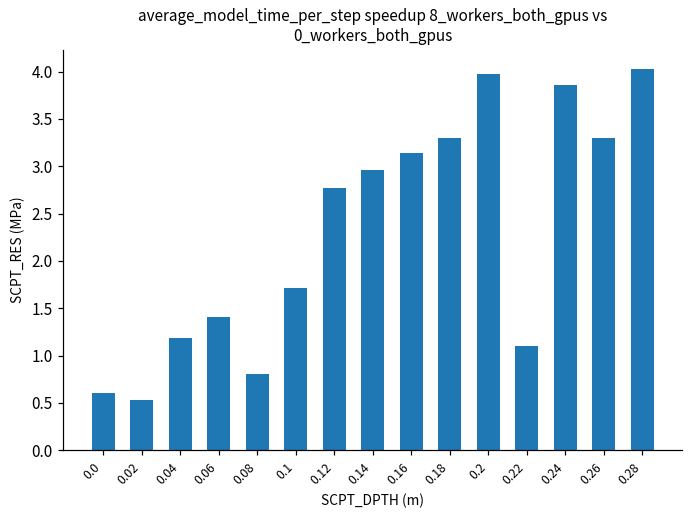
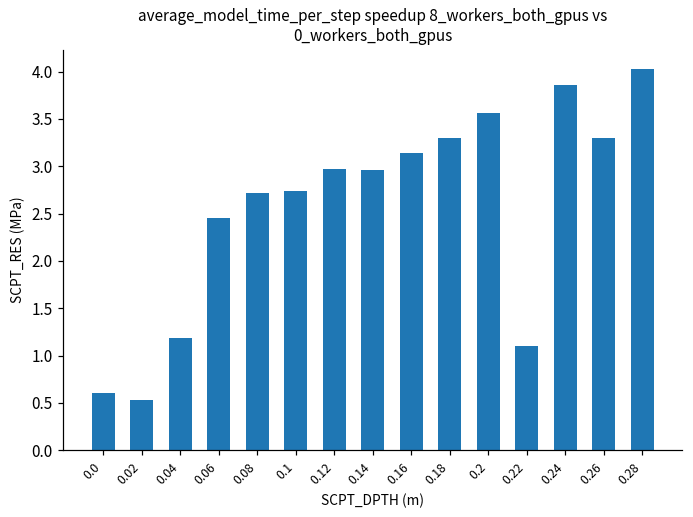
  {
    "0.0": 0.6,
    "0.02": 0.5,
    "0.04": 1.2,
-   "0.06": 1.4,
-   "0.08": 0.8,
-   "0.1": 1.7,
-   "0.12": 2.8,
+   "0.06": 2.5,
+   "0.08": 2.7,
+   "0.1": 2.7,
+   "0.12": 3.0,
    "0.14": 3.0,
    "0.16": 3.1,
    "0.18": 3.3,
-   "0.2": 4.0,
+   "0.2": 3.6,
    "0.22": 1.1,
    "0.24": 3.9,
    "0.26": 3.3,
    "0.28": 4.0
  }
